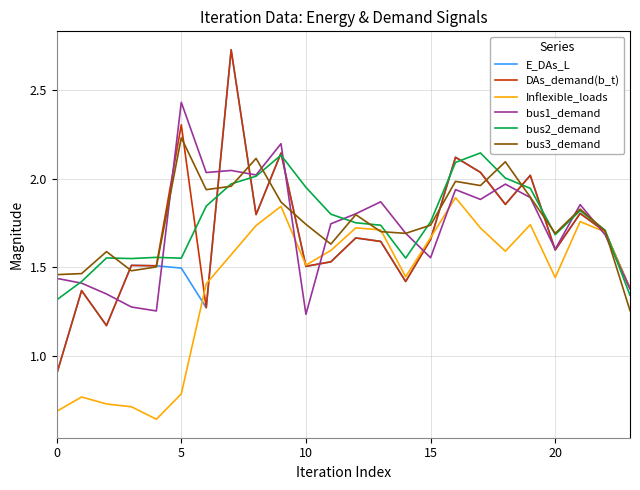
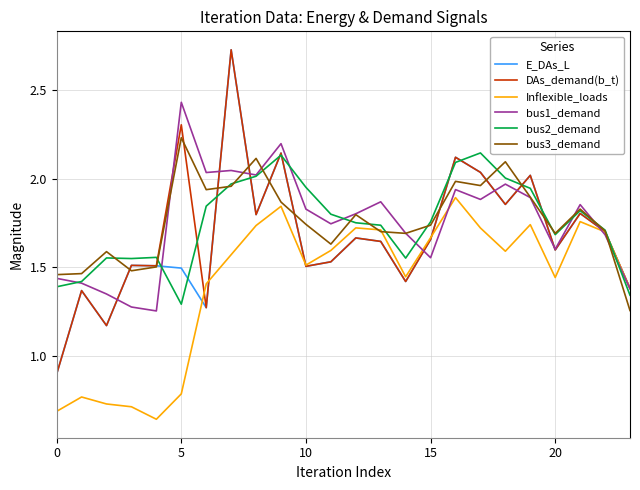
  {
    "E_DAs_L": {
      "5": 1.50
    },
    "DAs_demand(b_t)": {
      "5": 2.30
    },
    "Inflexible_loads": {
      "0": 0.69,
      "5": 0.79,
      "20": 1.44
    },
    "bus1_demand": {
      "0": 1.44,
      "5": 2.43,
-     "10": 1.24,
+     "10": 1.83,
      "15": 1.55
    },
    "bus2_demand": {
-     "0": 1.32,
-     "5": 1.55,
+     "0": 1.39,
+     "5": 1.29,
      "10": 1.95,
      "15": 1.76
    },
    "bus3_demand": {
      "0": 1.46,
      "5": 2.23,
      "10": 1.74,
      "15": 1.74
    }
  }
